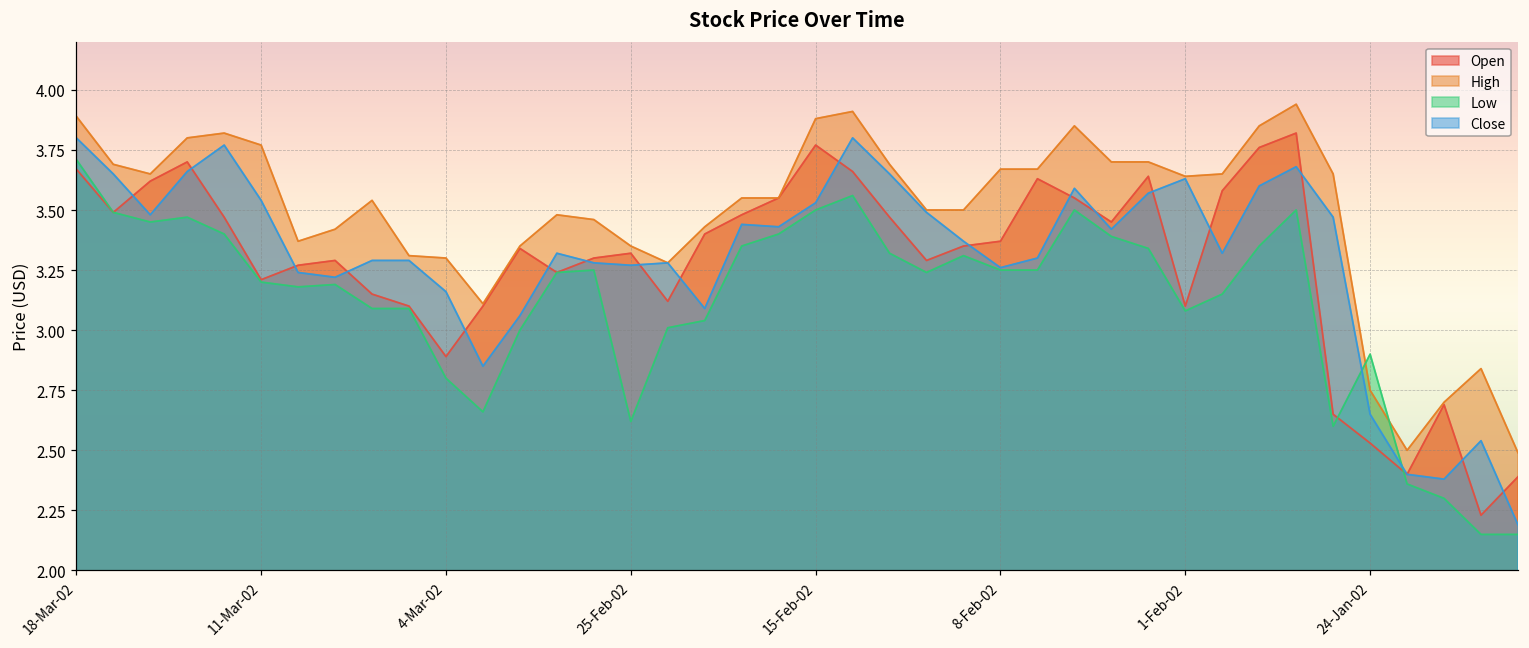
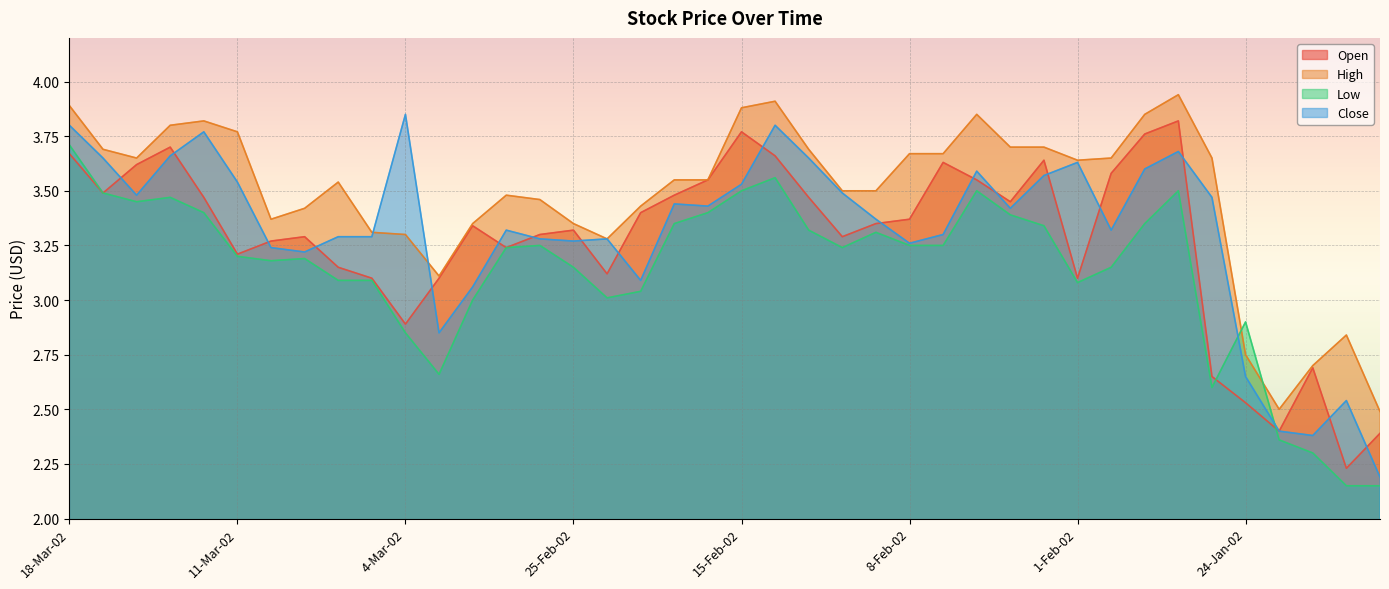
  {
    "Low": {
      "18-Mar-02": 3.71,
-     "4-Mar-02": 2.80,
-     "25-Feb-02": 2.62,
+     "4-Mar-02": 2.85,
+     "25-Feb-02": 3.15,
      "15-Feb-02": 3.50,
      "1-Feb-02": 3.08,
      "24-Jan-02": 2.90
    },
    "Close": {
      "18-Mar-02": 3.80,
      "11-Mar-02": 3.54,
-     "4-Mar-02": 3.16,
+     "4-Mar-02": 3.85,
      "25-Feb-02": 3.27,
      "15-Feb-02": 3.53,
      "24-Jan-02": 2.65
    }
  }
